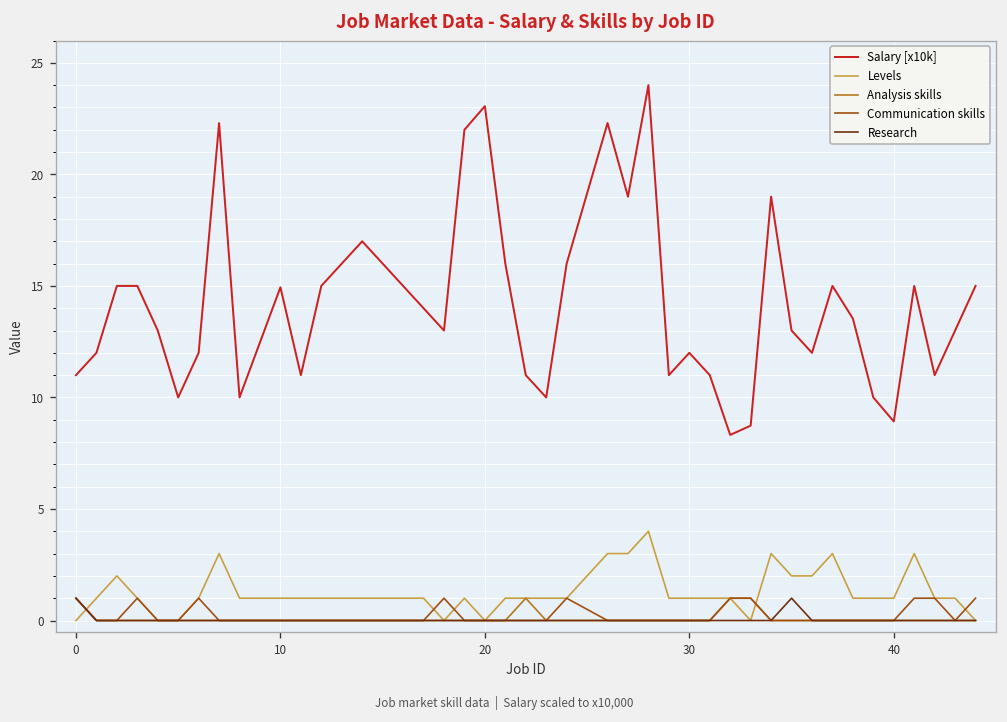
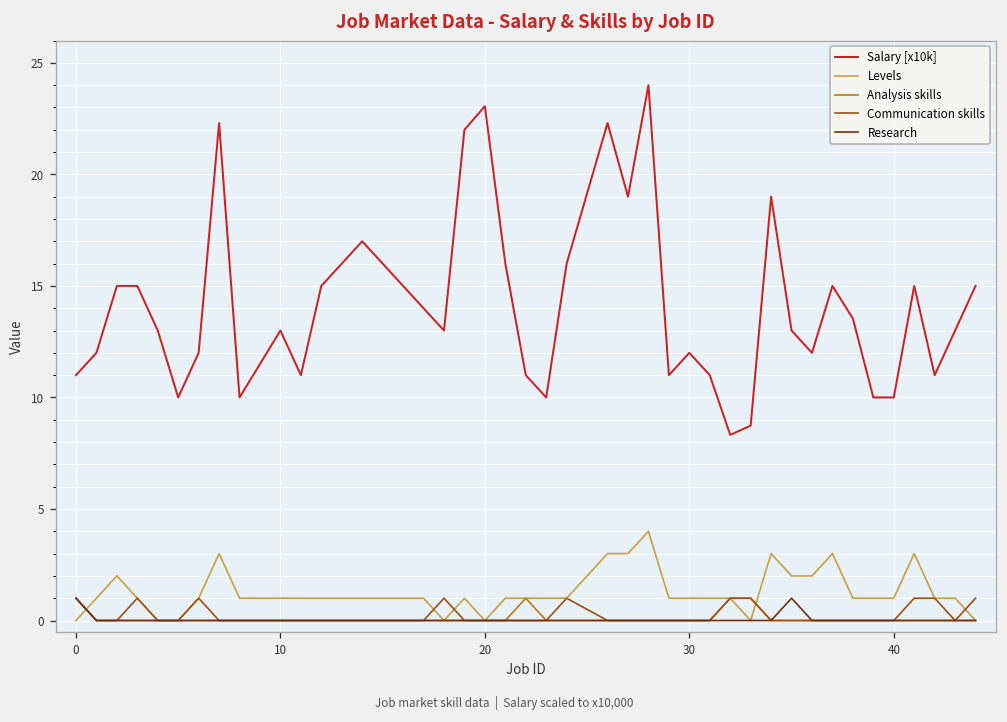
  {
    "Salary [x10k]": {
      "0": 11.0,
-     "10": 14.9,
+     "10": 13.0,
      "20": 23.1,
      "30": 12.0,
-     "40": 8.9
+     "40": 10.0
    }
  }
